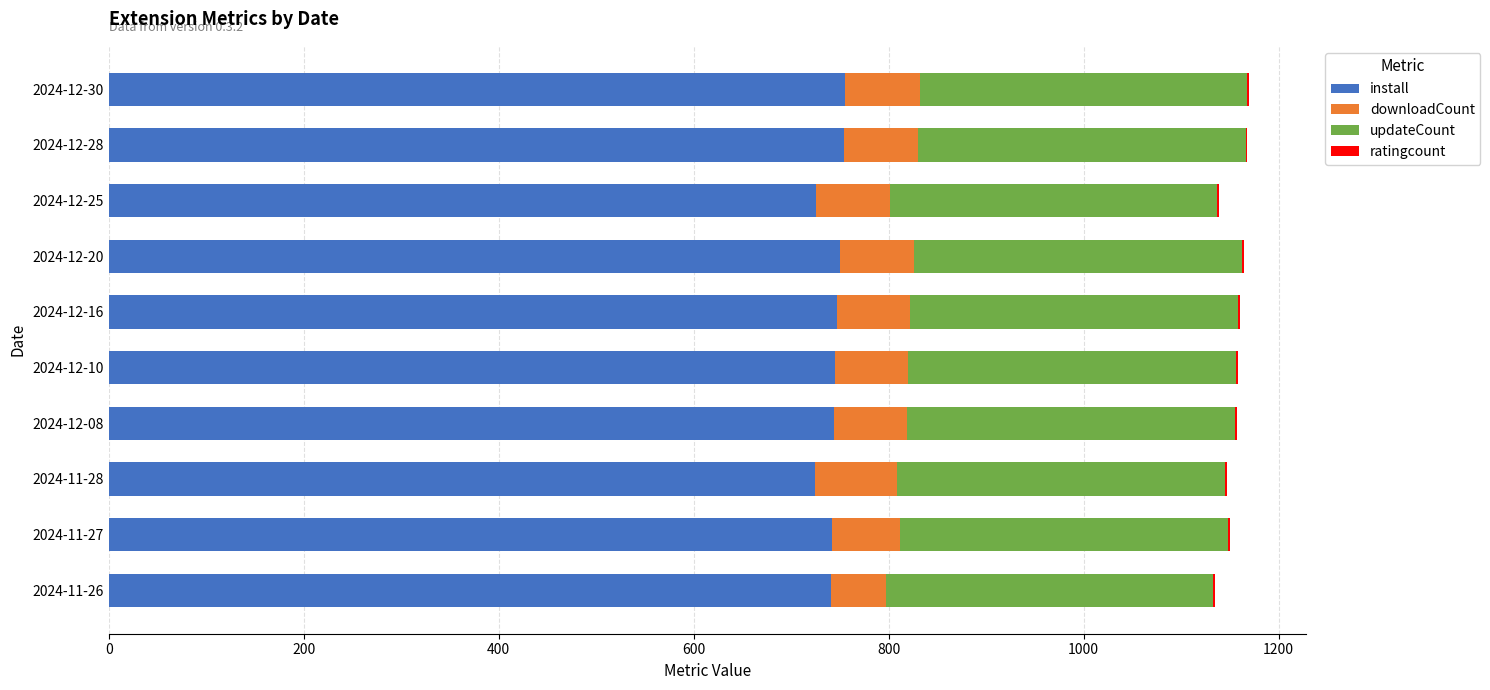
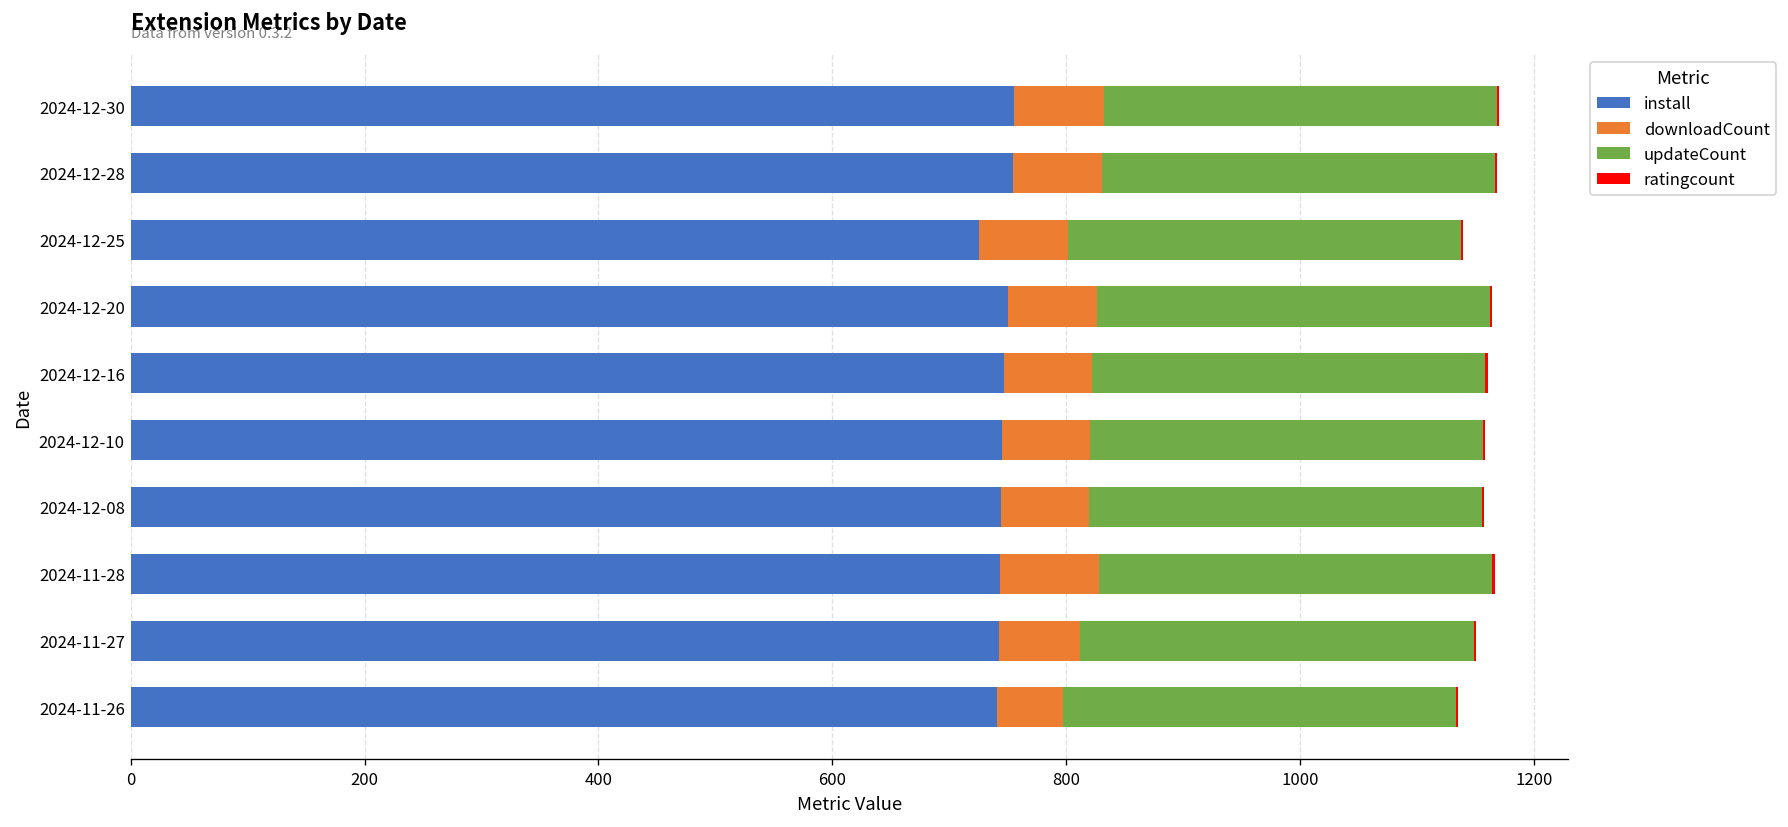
  {
    "install": {
      "2024-12-30": 760,
      "2024-12-28": 750,
      "2024-12-25": 730,
      "2024-12-20": 750,
      "2024-12-16": 750,
      "2024-12-10": 750,
      "2024-12-08": 740,
-     "2024-11-28": 720,
+     "2024-11-28": 740,
      "2024-11-27": 740,
      "2024-11-26": 740
    },
    "downloadCount": {
      "2024-12-30": 80,
      "2024-12-28": 80,
      "2024-12-25": 80,
      "2024-12-20": 80,
      "2024-12-16": 80,
      "2024-12-10": 80,
      "2024-12-08": 80,
      "2024-11-28": 90,
      "2024-11-27": 70,
      "2024-11-26": 60
    },
    "updateCount": {
      "2024-12-30": 340,
      "2024-12-28": 340,
      "2024-12-25": 340,
      "2024-12-20": 340,
      "2024-12-16": 340,
      "2024-12-10": 340,
      "2024-12-08": 340,
      "2024-11-28": 340,
      "2024-11-27": 340,
      "2024-11-26": 340
    }
  }
